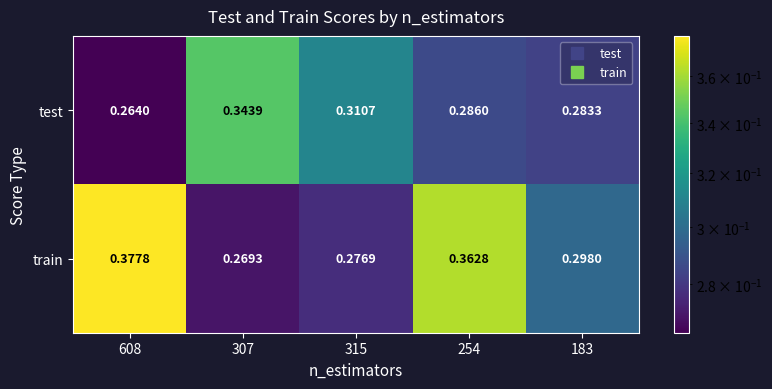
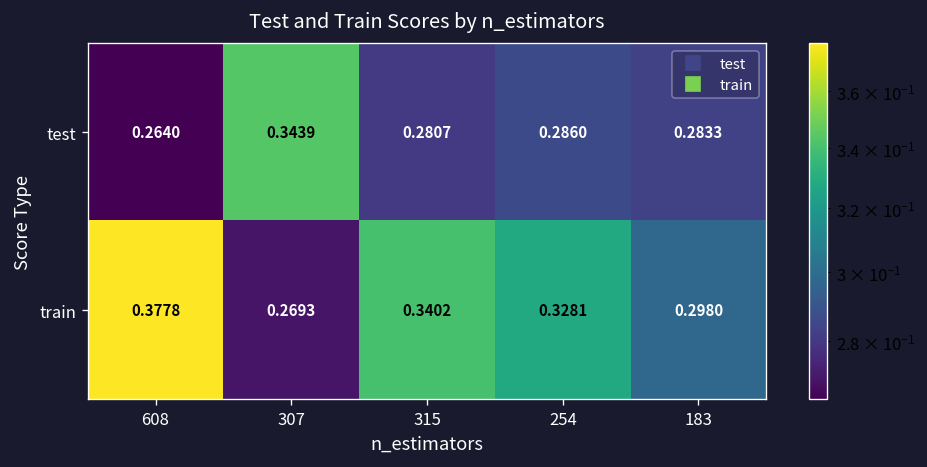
  {
    "test": {
      "608": 0.2640,
      "307": 0.3439,
-     "315": 0.3107,
+     "315": 0.2807,
      "254": 0.2860,
      "183": 0.2833
    },
    "train": {
      "608": 0.3778,
      "307": 0.2693,
-     "315": 0.2769,
-     "254": 0.3628,
+     "315": 0.3402,
+     "254": 0.3281,
      "183": 0.2980
    }
  }
